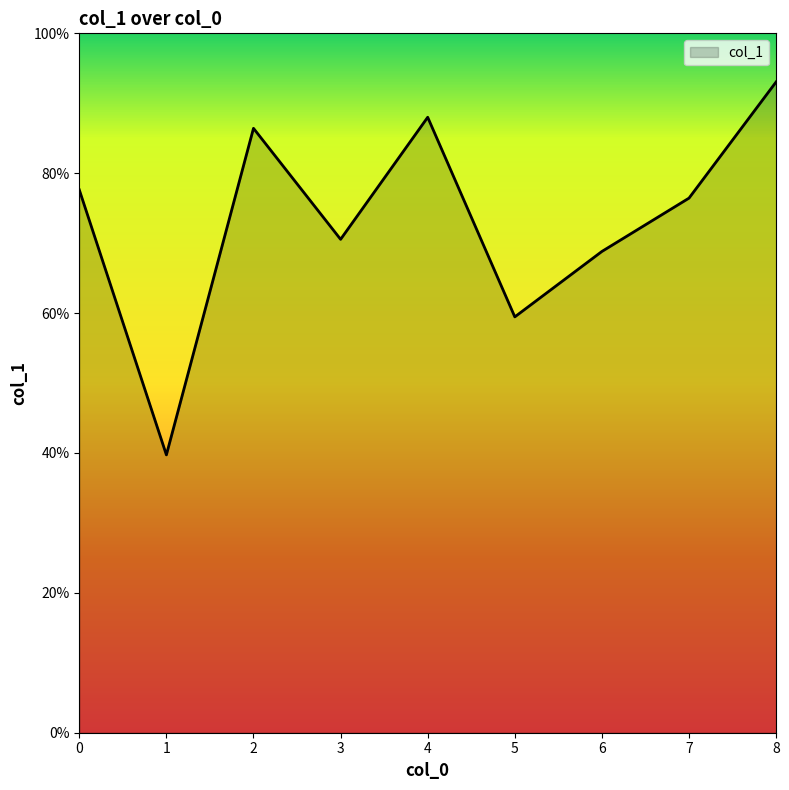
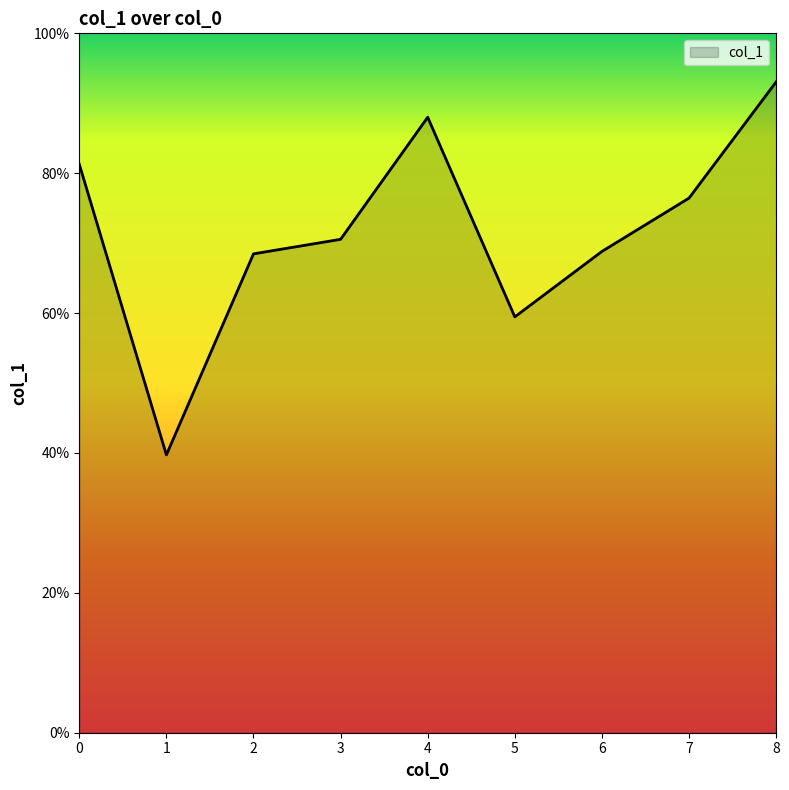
  {
-   "0": "78%",
+   "0": "81%",
    "1": "40%",
-   "2": "86%",
+   "2": "68%",
    "3": "71%",
    "4": "88%",
    "5": "59%",
    "6": "69%",
    "7": "76%",
    "8": "93%"
  }
